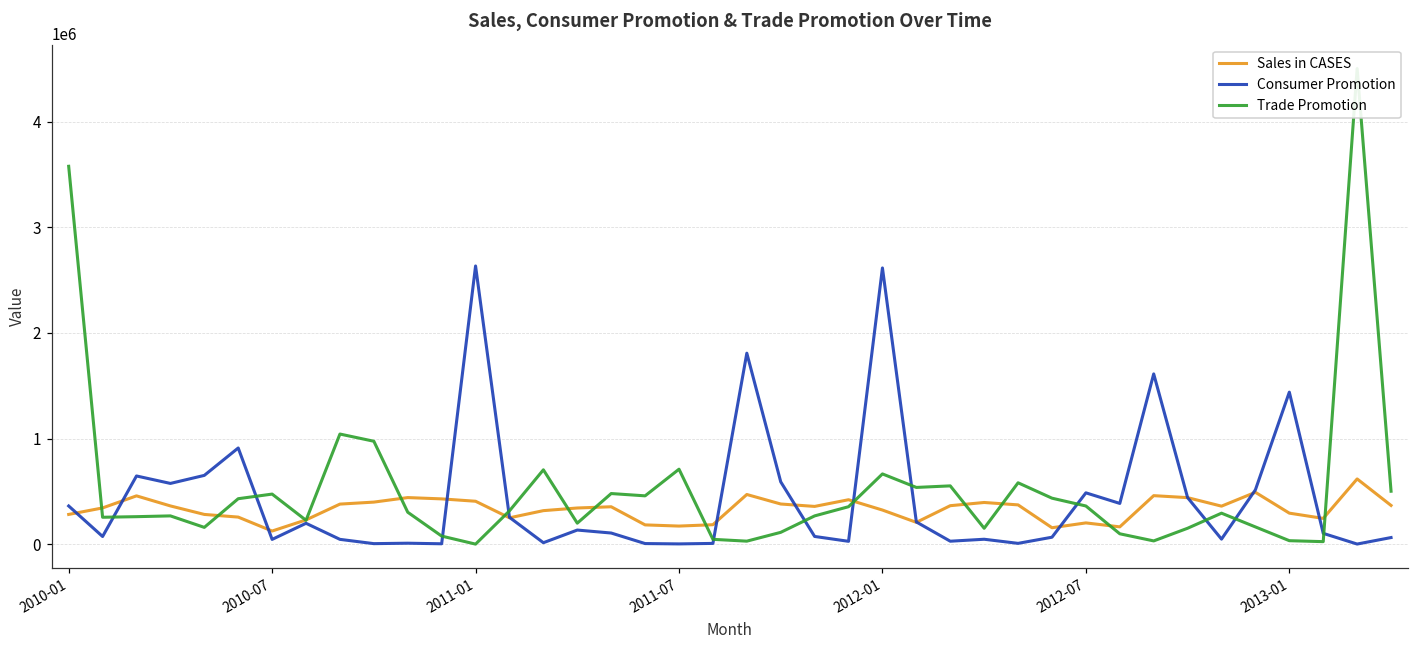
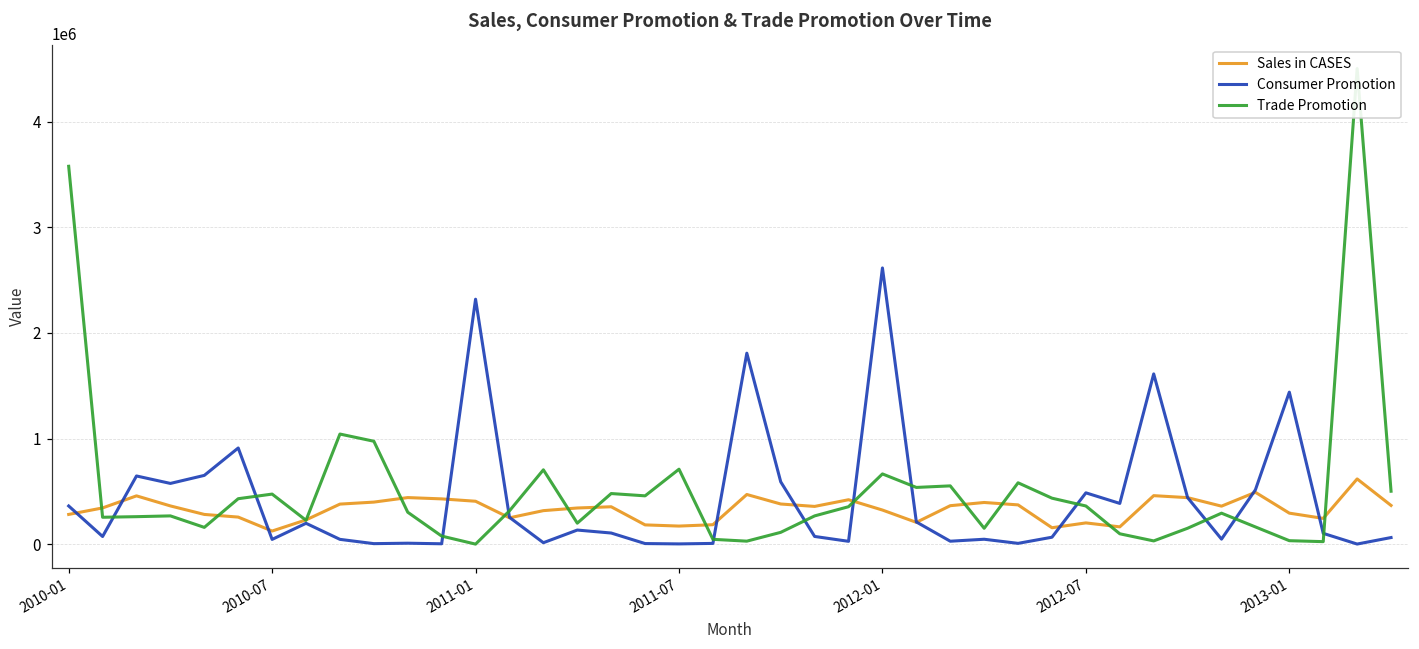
  {
    "Sales in CASES": {
      "2010-01": 300000,
      "2010-07": 100000,
      "2011-01": 400000,
      "2011-07": 200000,
      "2012-01": 300000,
      "2012-07": 200000,
      "2013-01": 300000
    },
    "Consumer Promotion": {
      "2010-01": 400000,
      "2010-07": 0,
-     "2011-01": 2600000,
+     "2011-01": 2300000,
      "2011-07": 0,
      "2012-01": 2600000,
      "2012-07": 500000,
      "2013-01": 1400000
    },
    "Trade Promotion": {
      "2010-01": 3600000,
      "2010-07": 500000,
      "2011-01": 0,
      "2011-07": 700000,
      "2012-01": 700000,
      "2012-07": 400000,
      "2013-01": 0
    }
  }
